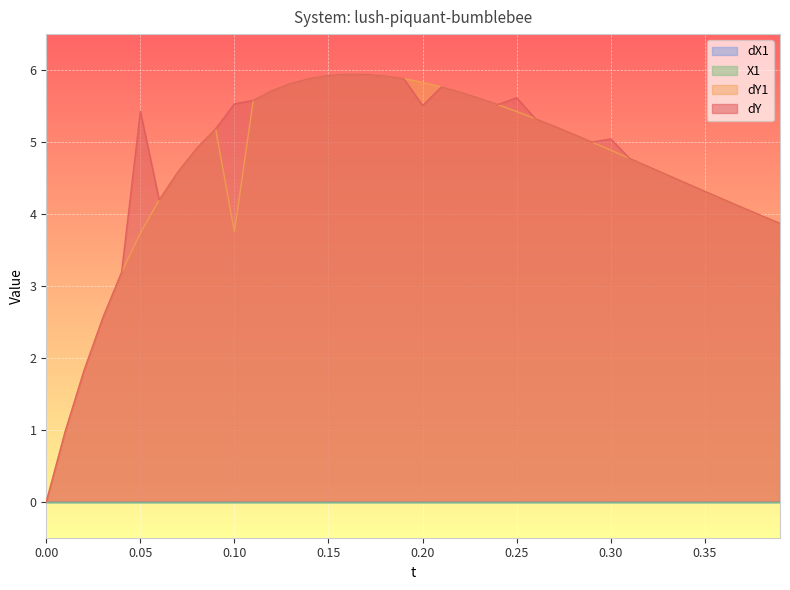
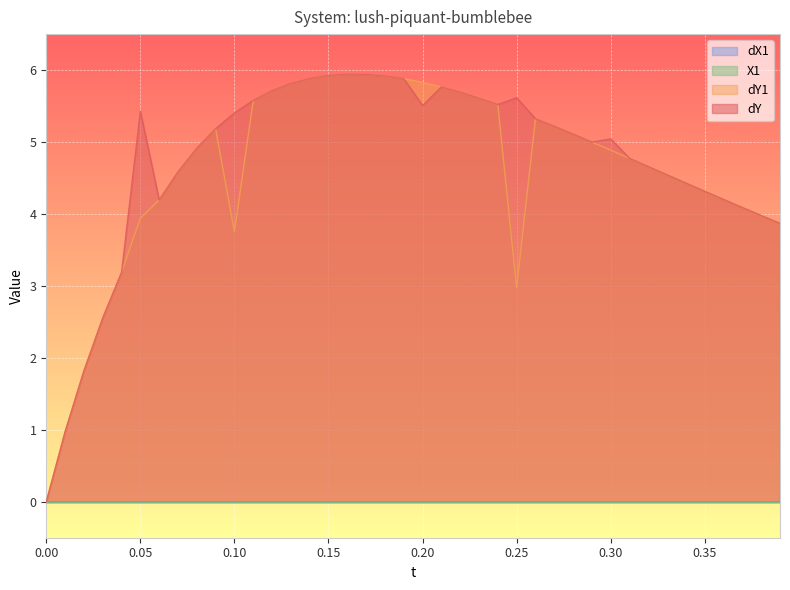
  {
    "X1": {
      "0.05": 0.0,
      "0.10": 0.0,
      "0.15": 0.0,
      "0.20": 0.0,
      "0.25": 0.0,
      "0.30": 0.0,
      "0.35": 0.0
    },
    "dY1": {
-     "0.05": 3.7,
+     "0.05": 3.9,
      "0.10": 3.8,
      "0.20": 5.8,
-     "0.25": 5.4,
+     "0.25": 3.0,
      "0.30": 4.9
    },
    "dY": {
      "0.05": 5.4,
-     "0.10": 5.5,
+     "0.10": 5.4,
      "0.20": 5.5,
      "0.25": 5.6,
      "0.30": 5.0
    }
  }
